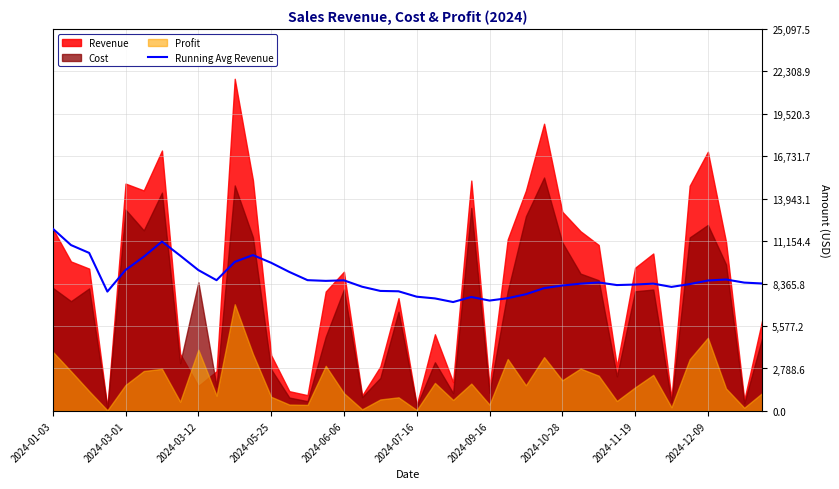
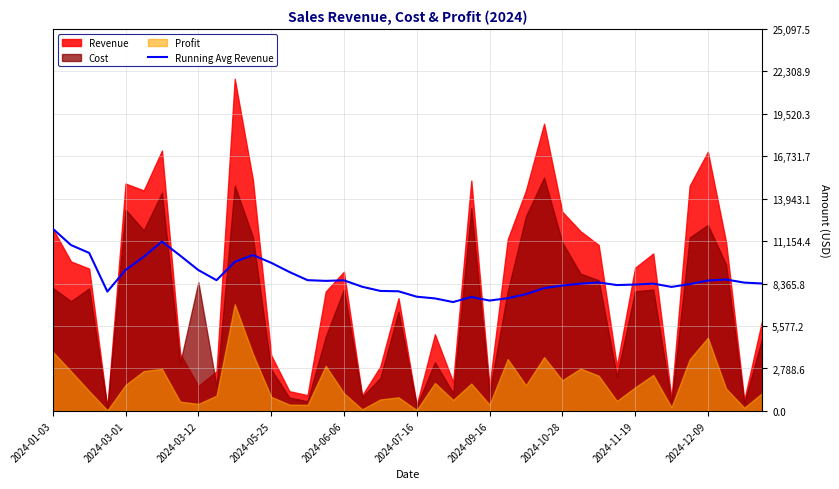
  {
    "Running Avg Revenue": {
      "2024-03-12": "9,300"
    },
    "Revenue": {
      "2024-03-12": "1,600"
    },
    "Cost": {
      "2024-03-12": "8,500"
    },
    "Profit": {
-     "2024-03-12": "4,000"
+     "2024-03-12": "500"
    }
  }
